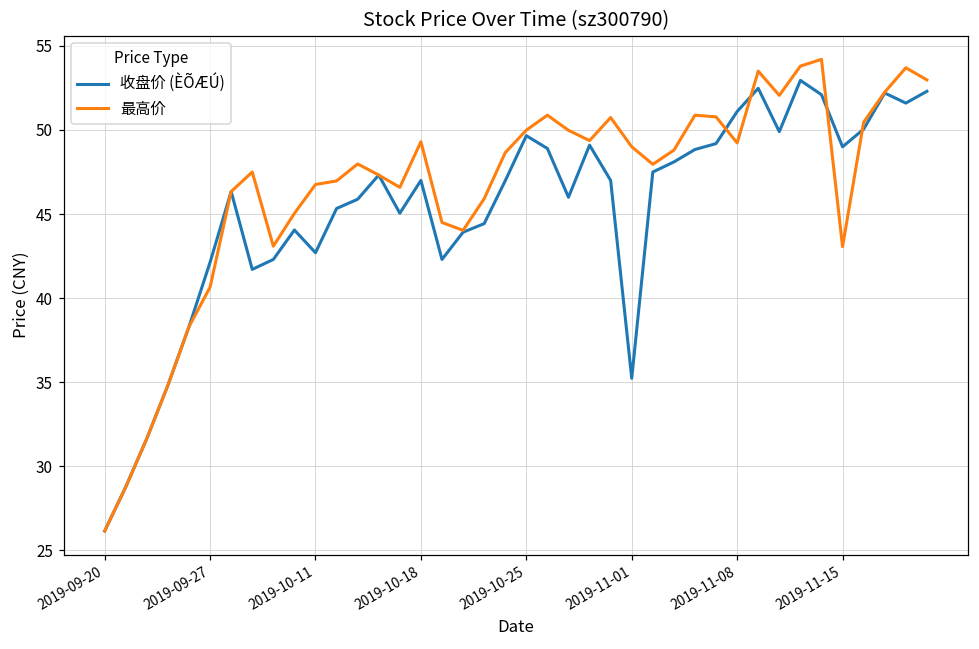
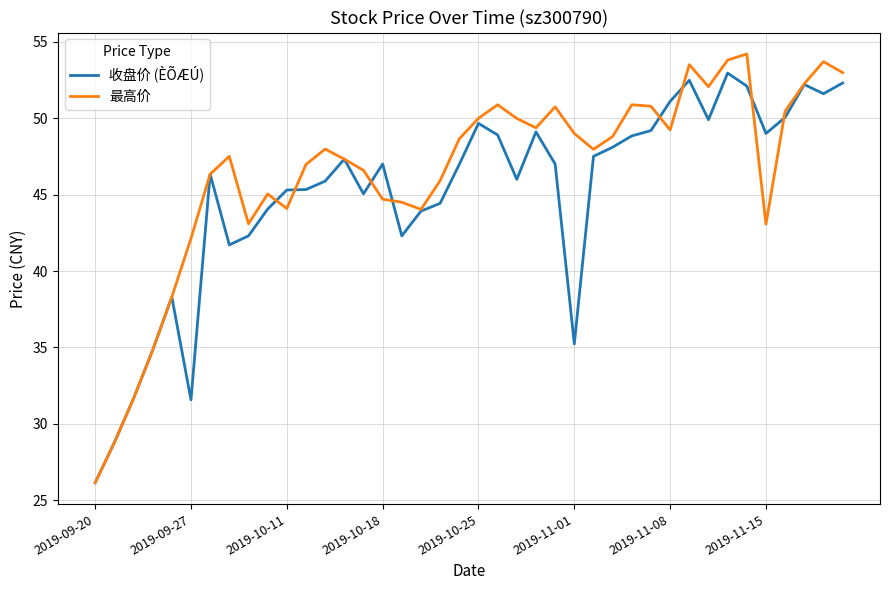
  {
    "收盘价 (ÈÕÆÚ)": {
-     "2019-09-27": 42.1,
-     "2019-10-11": 42.7,
+     "2019-09-27": 31.6,
+     "2019-10-11": 45.3,
      "2019-10-18": 47.0,
      "2019-10-25": 49.7,
      "2019-11-01": 35.2,
      "2019-11-08": 51.1,
      "2019-11-15": 49.0
    },
    "最高价": {
-     "2019-09-27": 40.7,
-     "2019-10-11": 46.8,
-     "2019-10-18": 49.3,
+     "2019-09-27": 42.1,
+     "2019-10-11": 44.1,
+     "2019-10-18": 44.7,
      "2019-10-25": 50.0,
      "2019-11-01": 49.0,
      "2019-11-08": 49.2,
      "2019-11-15": 43.1
    }
  }
